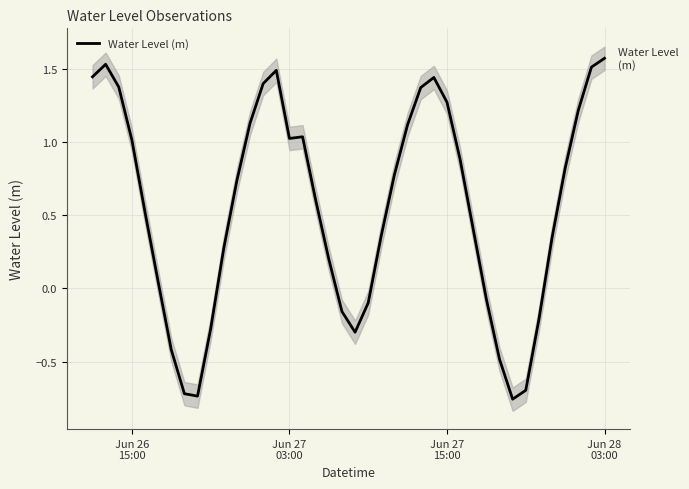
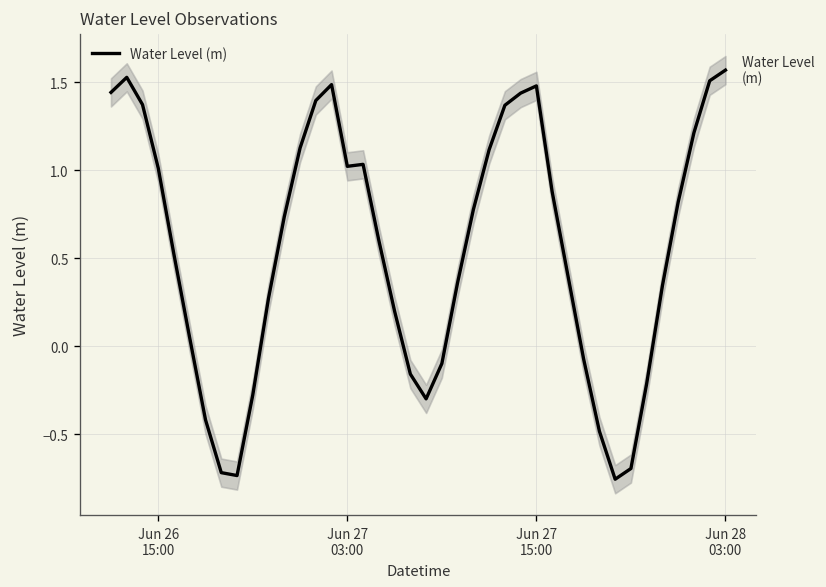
  {
    "Water Level (m)": {
      "Jun 26 15:00": 1.01,
      "Jun 27 03:00": 1.02,
-     "Jun 27 15:00": 1.27,
+     "Jun 27 15:00": 1.48,
      "Jun 28 03:00": 1.57
    }
  }
